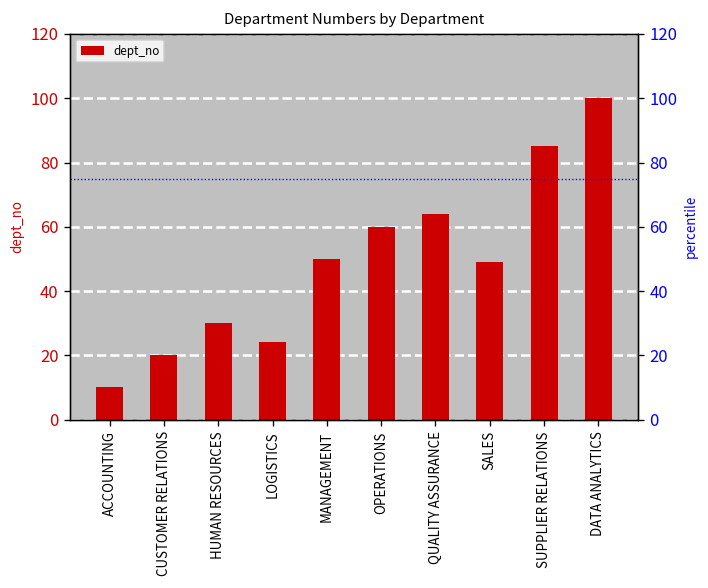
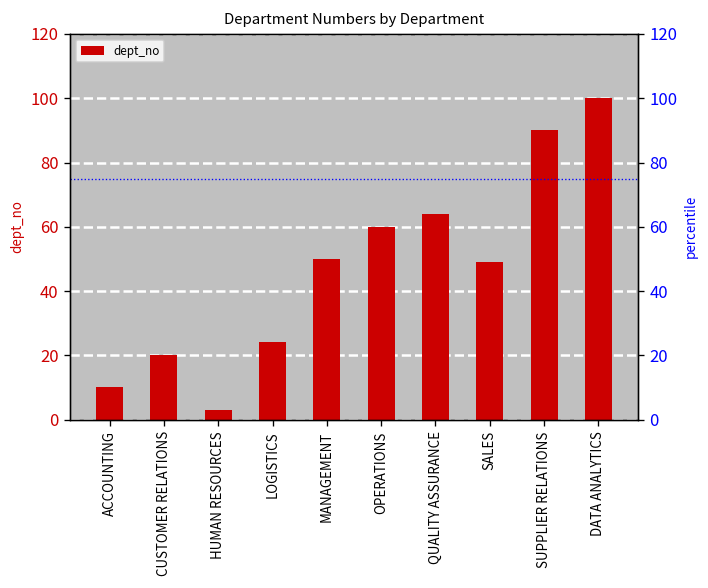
  {
    "ACCOUNTING": 10,
    "CUSTOMER RELATIONS": 20,
-   "HUMAN RESOURCES": 30,
+   "HUMAN RESOURCES": 3,
    "LOGISTICS": 24,
    "MANAGEMENT": 50,
    "OPERATIONS": 60,
    "QUALITY ASSURANCE": 64,
    "SALES": 49,
-   "SUPPLIER RELATIONS": 85,
+   "SUPPLIER RELATIONS": 90,
    "DATA ANALYTICS": 100
  }
